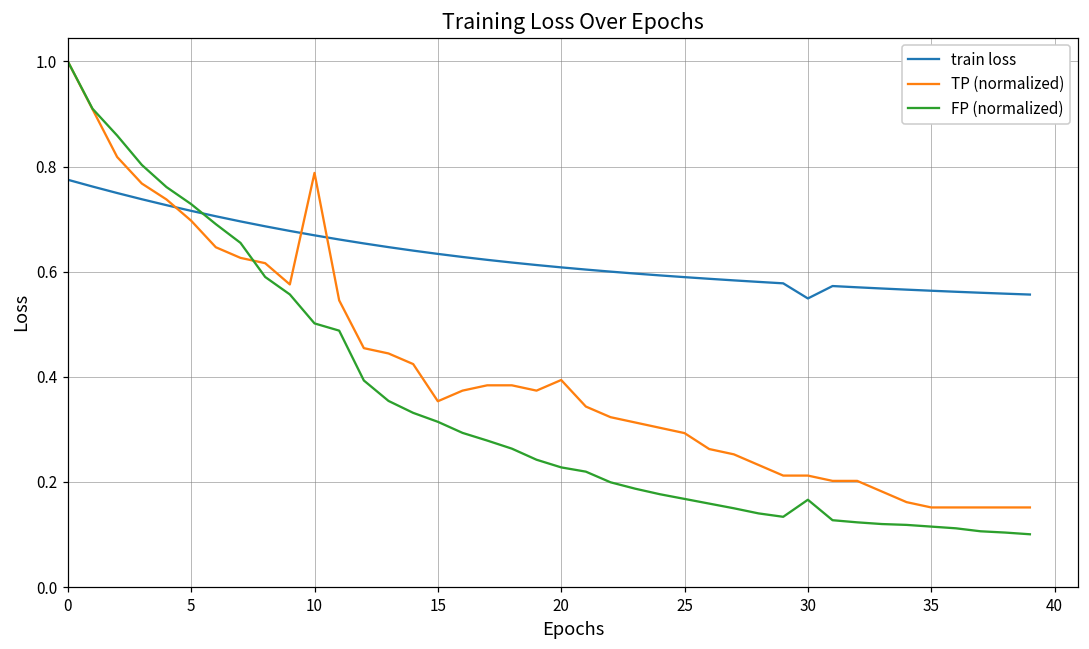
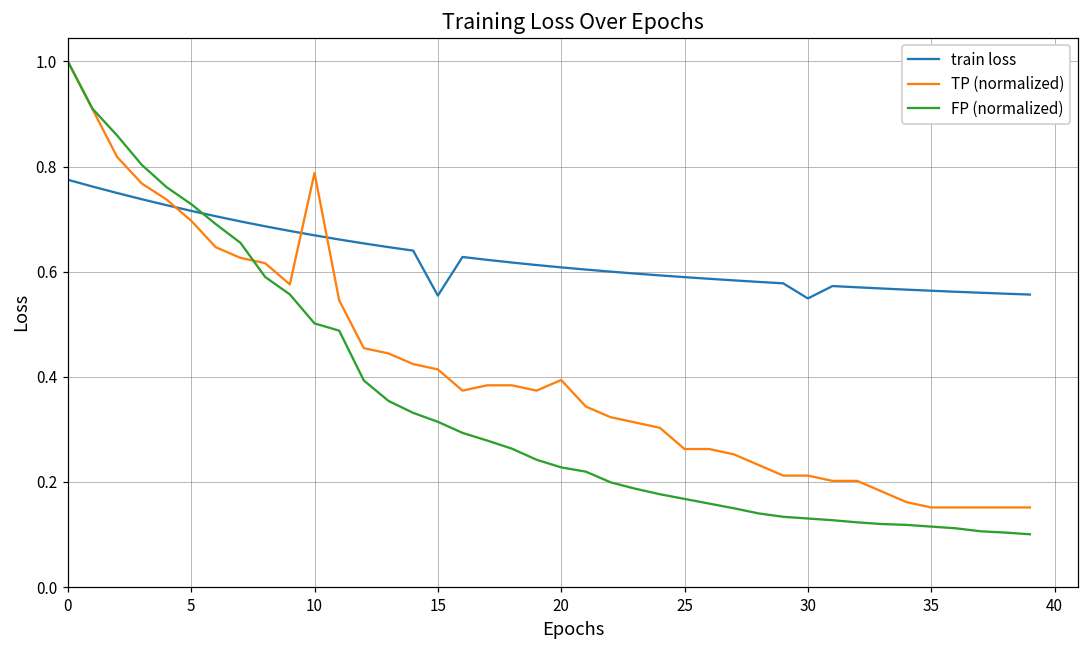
  {
    "train loss": {
      "0": 0.77,
      "5": 0.72,
      "10": 0.67,
-     "15": 0.63,
+     "15": 0.55,
      "20": 0.61,
      "25": 0.59,
      "30": 0.55,
      "35": 0.56
    },
    "TP (normalized)": {
      "5": 0.70,
      "10": 0.79,
-     "15": 0.35,
+     "15": 0.41,
      "20": 0.39,
-     "25": 0.29,
+     "25": 0.26,
      "30": 0.21,
      "35": 0.15
    },
    "FP (normalized)": {
      "5": 0.73,
      "10": 0.50,
      "15": 0.31,
      "20": 0.23,
      "25": 0.17,
-     "30": 0.17,
+     "30": 0.13,
      "35": 0.12
    }
  }
